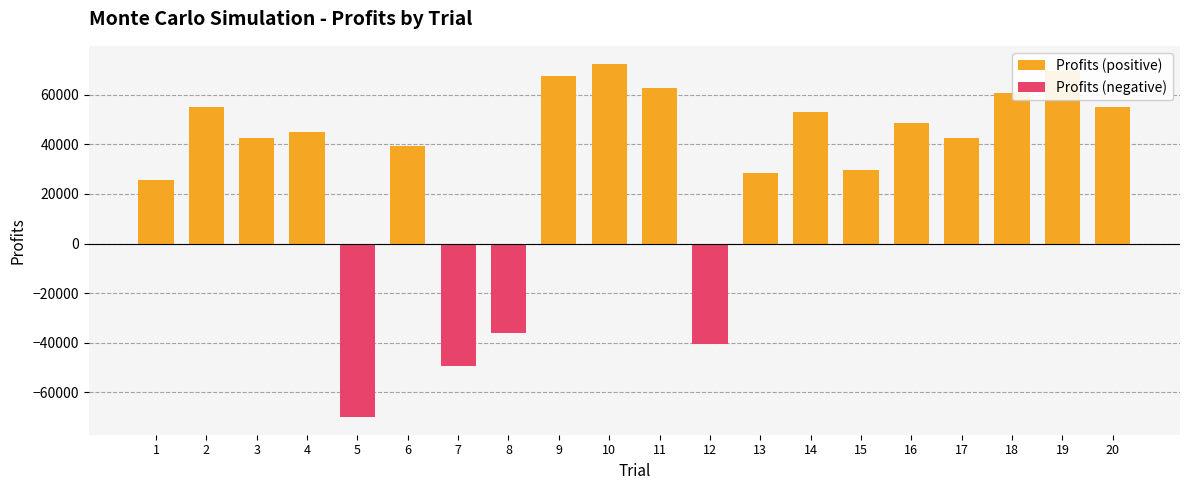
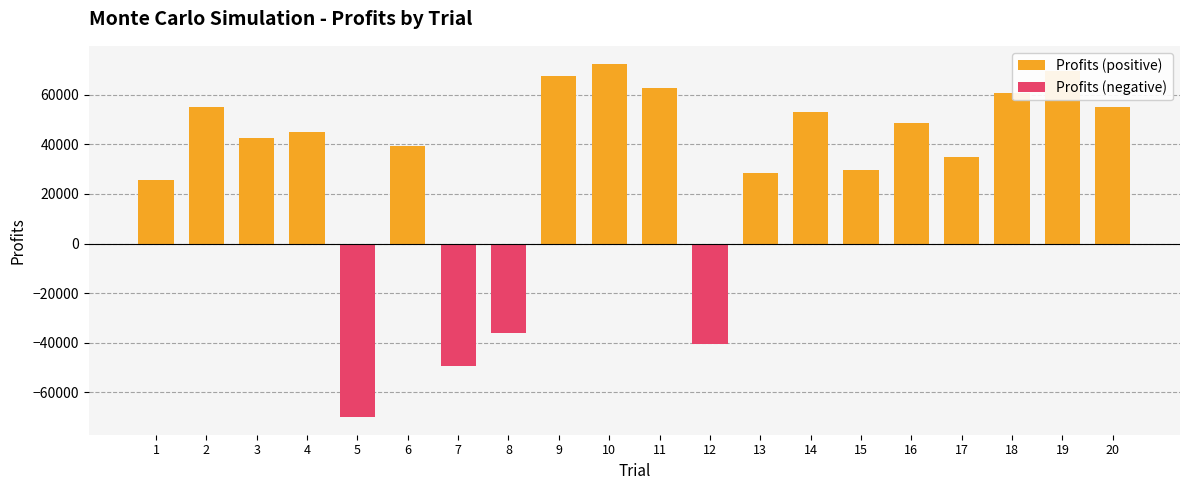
  {
    "Profits (positive)": {
      "1": 25000,
      "2": 55000,
      "3": 43000,
      "4": 45000,
      "5": 0,
      "6": 40000,
      "7": 0,
      "8": 0,
      "9": 67000,
      "10": 73000,
      "11": 63000,
      "12": 0,
      "13": 29000,
      "14": 53000,
      "15": 30000,
      "16": 49000,
-     "17": 43000,
+     "17": 35000,
      "18": 61000,
      "20": 55000
    },
    "Profits (negative)": {
      "1": 0,
      "2": 0,
      "3": 0,
      "4": 0,
      "5": -70000,
      "6": 0,
      "7": -49000,
      "8": -36000,
      "9": 0,
      "10": 0,
      "11": 0,
      "12": -40000,
      "13": 0,
      "14": 0,
      "15": 0,
      "16": 0,
      "17": 0,
      "18": 0,
      "19": 0,
      "20": 0
    }
  }
